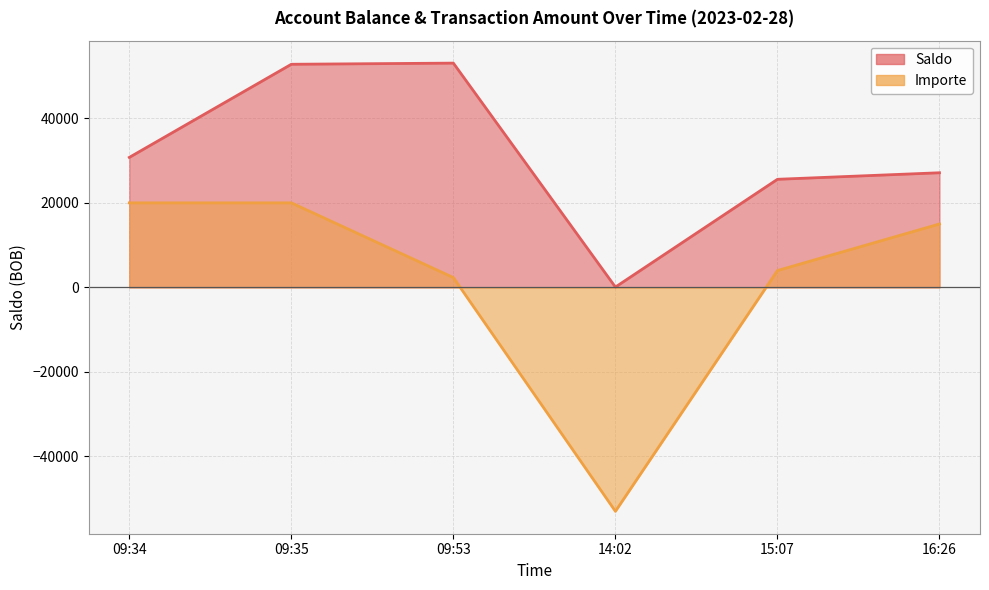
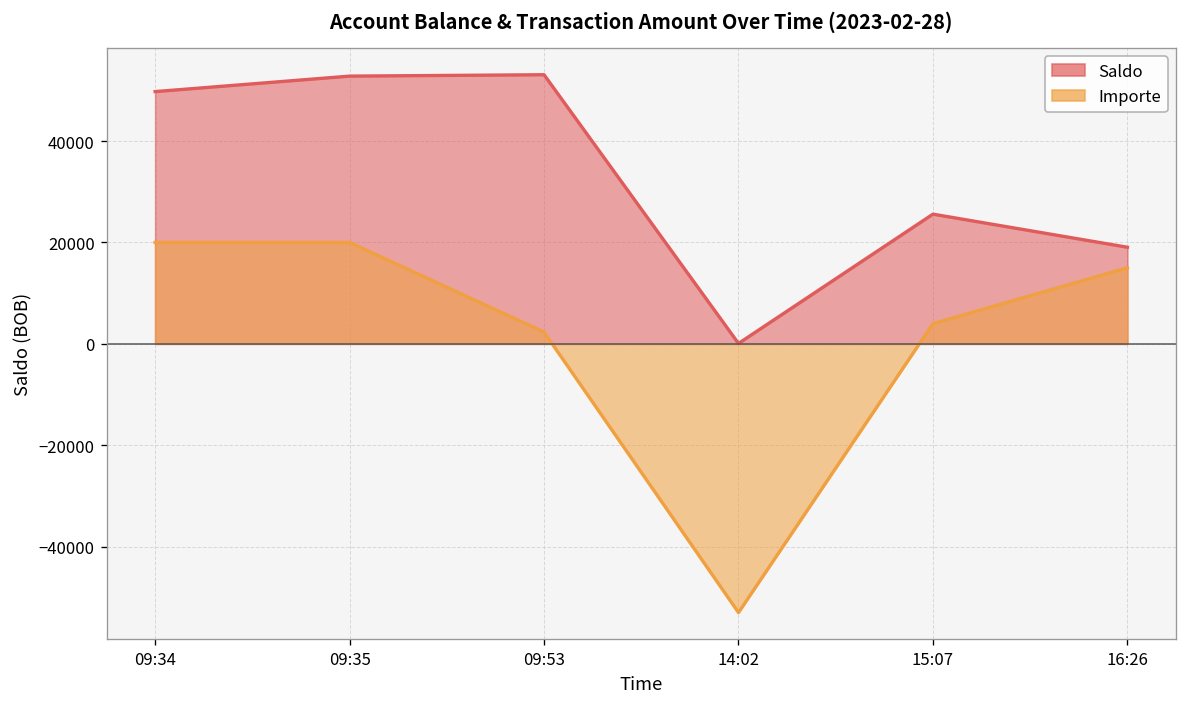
  {
    "Saldo": {
-     "09:34": 31000,
+     "09:34": 50000,
      "09:35": 53000,
      "09:53": 53000,
      "15:07": 26000,
-     "16:26": 27000
+     "16:26": 19000
    }
  }
